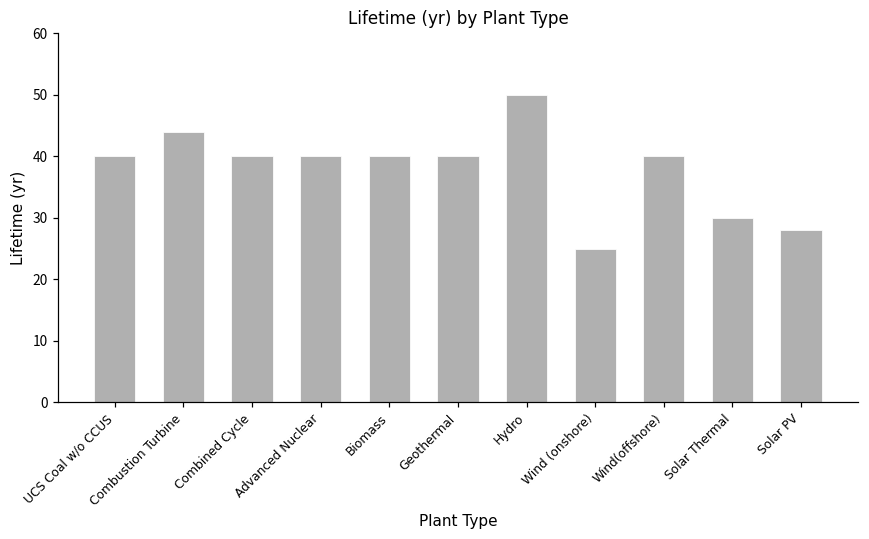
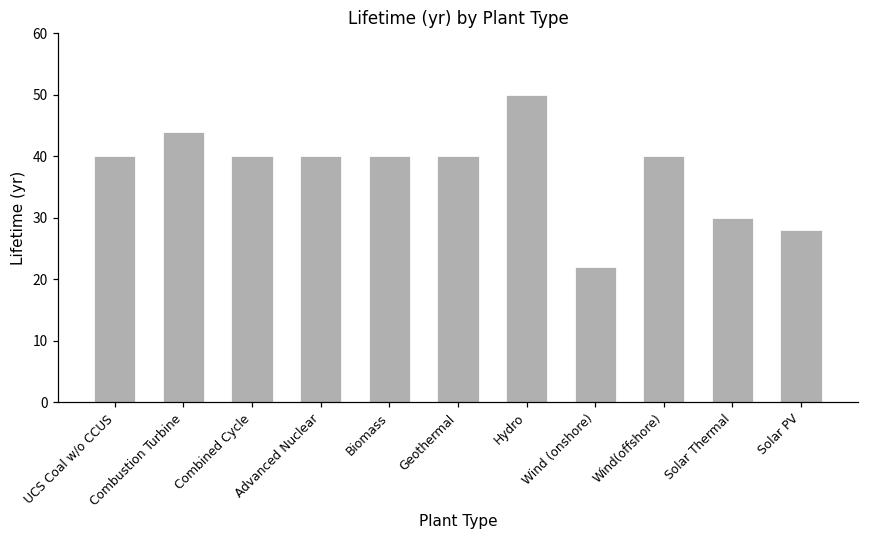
  {
    "UCS Coal w/o CCUS": 40,
    "Combustion Turbine": 44,
    "Combined Cycle": 40,
    "Advanced Nuclear": 40,
    "Biomass": 40,
    "Geothermal": 40,
    "Hydro": 50,
-   "Wind (onshore)": 25,
+   "Wind (onshore)": 22,
    "Wind(offshore)": 40,
    "Solar Thermal": 30,
    "Solar PV": 28
  }
